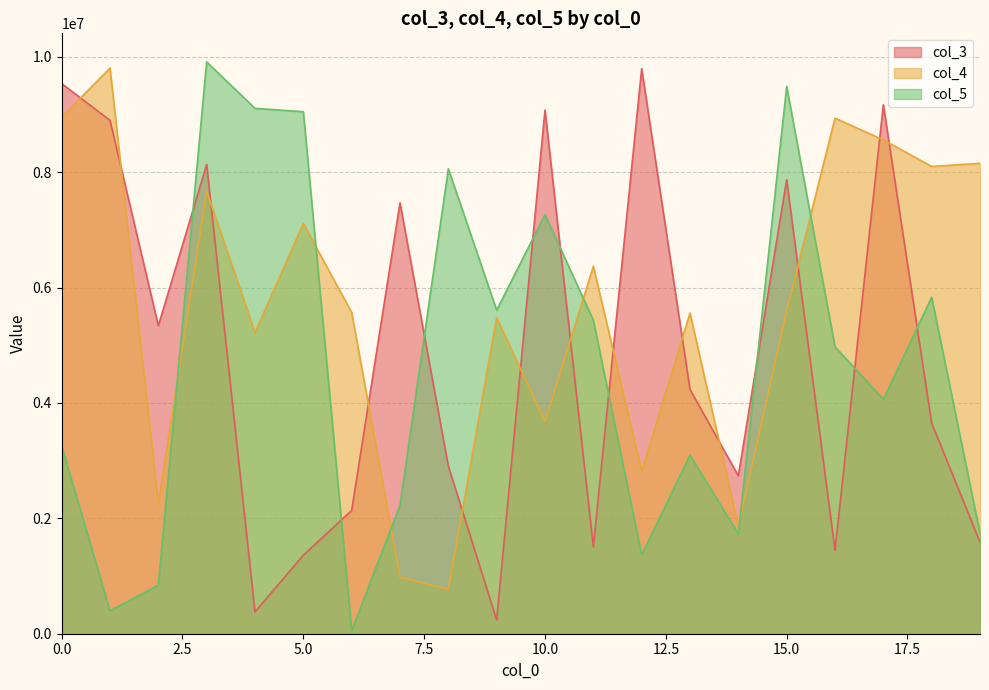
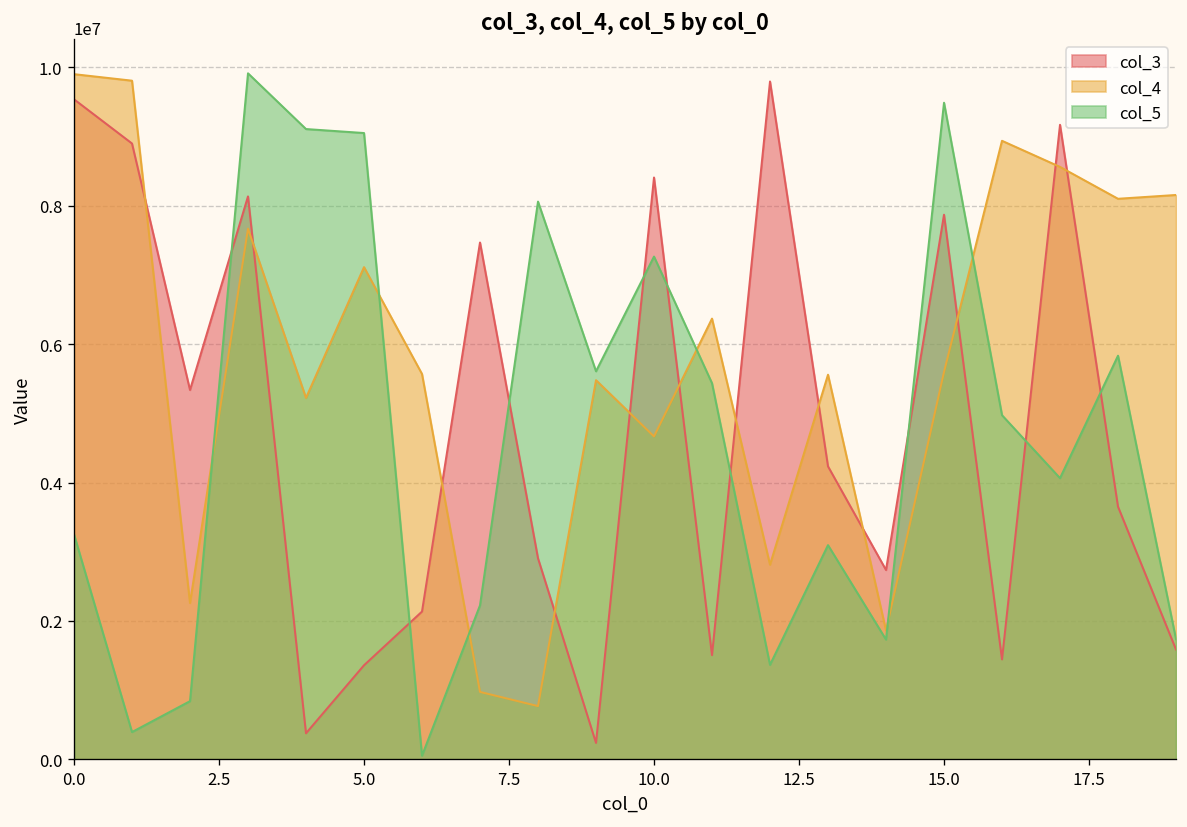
  {
    "col_3": {
      "0.0": 9500000,
      "5.0": 1400000,
-     "10.0": 9100000,
+     "10.0": 8400000,
      "15.0": 7900000
    },
    "col_4": {
-     "0.0": 9000000,
+     "0.0": 9900000,
      "5.0": 7100000,
-     "10.0": 3700000,
+     "10.0": 4700000,
      "15.0": 5600000
    },
    "col_5": {
      "0.0": 3300000,
      "5.0": 9000000,
      "10.0": 7300000,
      "15.0": 9500000
    }
  }
